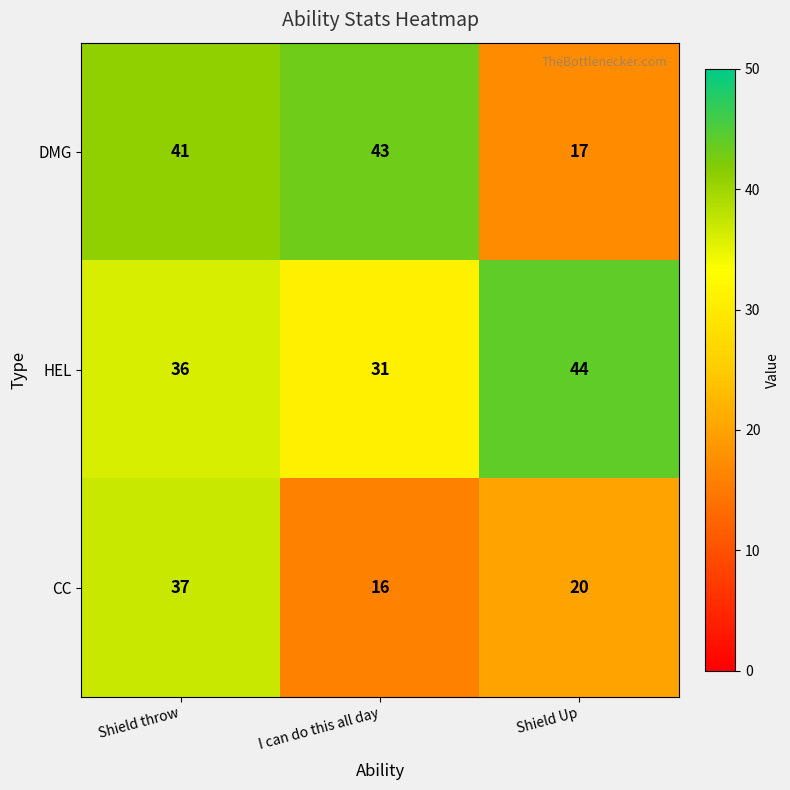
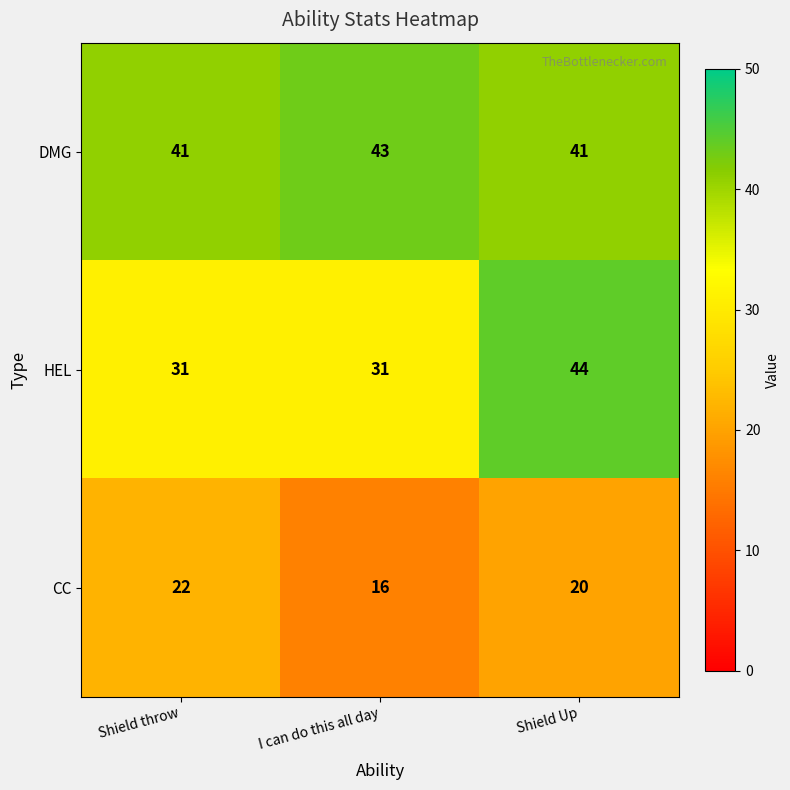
  {
    "DMG": {
      "Shield throw": 41,
      "I can do this all day": 43,
-     "Shield Up": 17
+     "Shield Up": 41
    },
    "HEL": {
-     "Shield throw": 36,
+     "Shield throw": 31,
      "I can do this all day": 31,
      "Shield Up": 44
    },
    "CC": {
-     "Shield throw": 37,
+     "Shield throw": 22,
      "I can do this all day": 16,
      "Shield Up": 20
    }
  }
